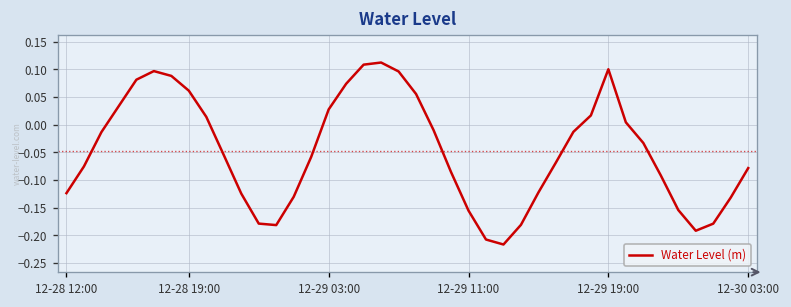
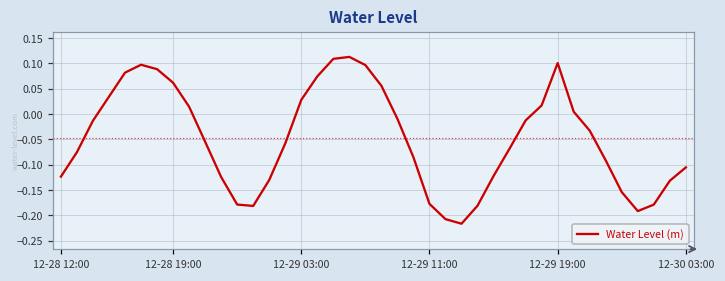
  {
    "12-28 12:00": -0.12,
    "12-28 19:00": 0.06,
    "12-29 03:00": 0.03,
-   "12-29 11:00": -0.16,
+   "12-29 11:00": -0.18,
    "12-29 19:00": 0.10,
-   "12-30 03:00": -0.08
+   "12-30 03:00": -0.11
  }
